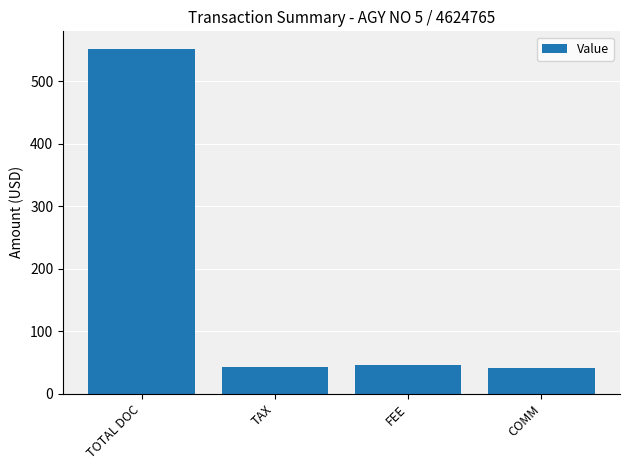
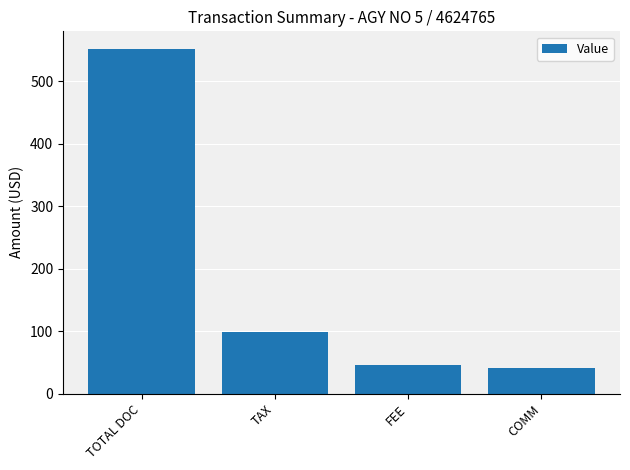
  {
    "TOTAL DOC": 550,
-   "TAX": 40,
+   "TAX": 100,
    "FEE": 50,
    "COMM": 40
  }
